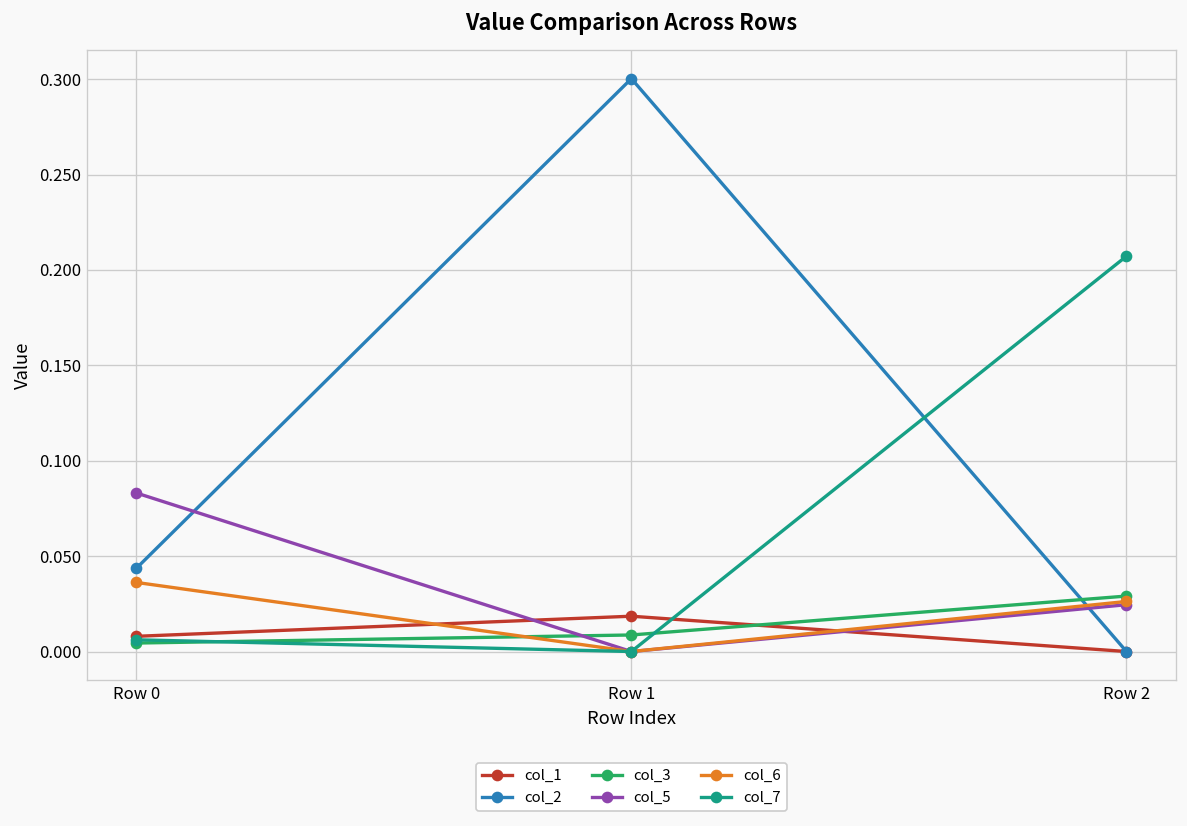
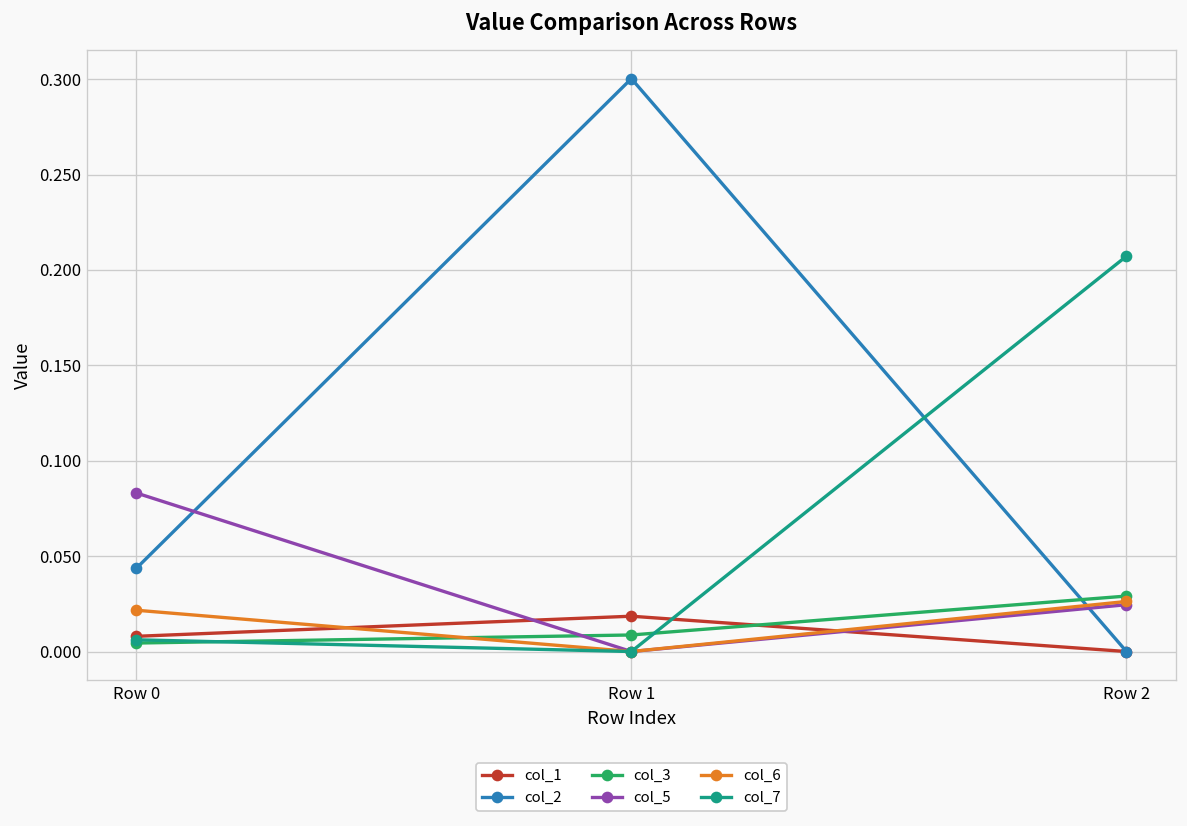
  {
    "col_1": {
      "Row 0": 0.008,
      "Row 1": 0.019
    },
    "col_2": {
      "Row 0": 0.044,
      "Row 1": 0.300
    },
    "col_5": {
      "Row 0": 0.083,
      "Row 2": 0.025
    },
    "col_6": {
-     "Row 0": 0.036,
+     "Row 0": 0.022,
      "Row 2": 0.026
    }
  }
